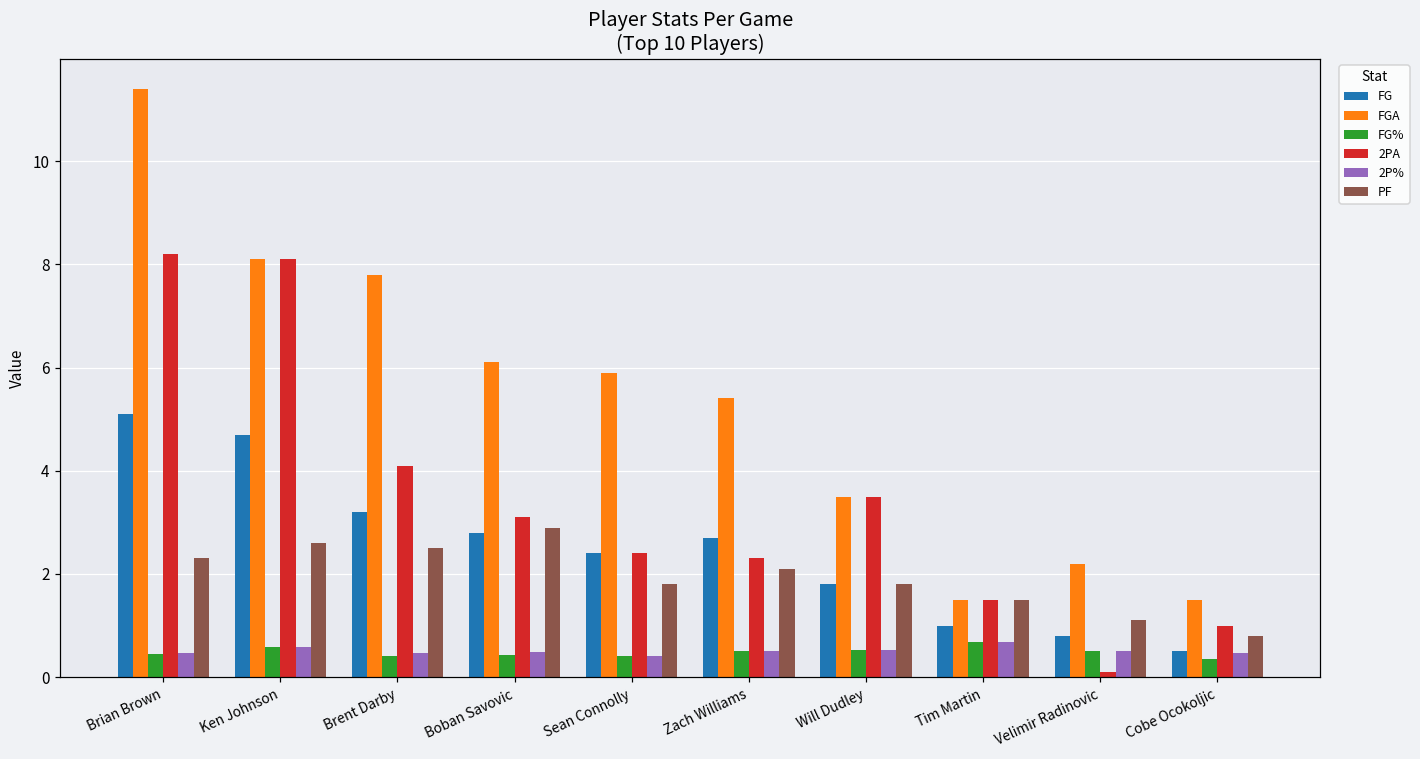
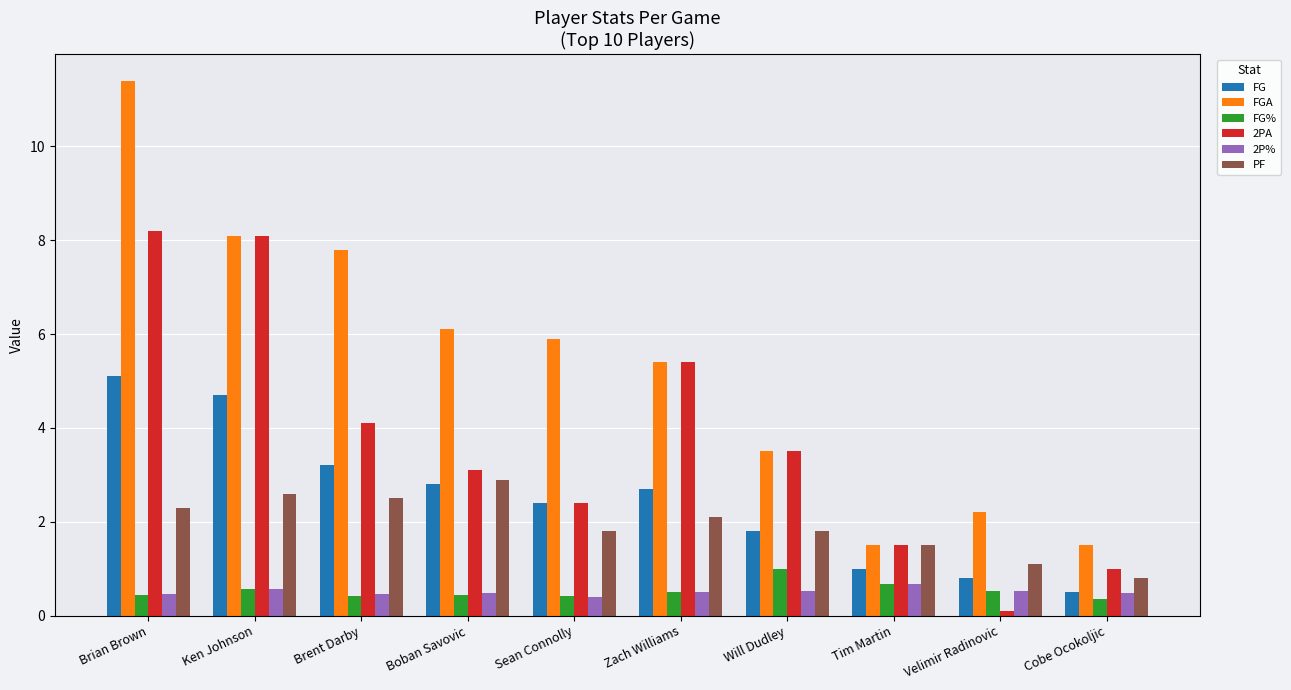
  {
    "FG": {
      "Brian Brown": 5.1,
      "Ken Johnson": 4.7,
      "Brent Darby": 3.2,
      "Boban Savovic": 2.8,
      "Sean Connolly": 2.4,
      "Zach Williams": 2.7,
      "Will Dudley": 1.8,
      "Tim Martin": 1.0,
      "Velimir Radinovic": 0.8,
      "Cobe Ocokoljic": 0.5
    },
    "FGA": {
      "Brian Brown": 11.4,
      "Ken Johnson": 8.1,
      "Brent Darby": 7.8,
      "Boban Savovic": 6.1,
      "Sean Connolly": 5.9,
      "Zach Williams": 5.4,
      "Will Dudley": 3.5,
      "Tim Martin": 1.5,
      "Velimir Radinovic": 2.2,
      "Cobe Ocokoljic": 1.5
    },
    "FG%": {
      "Brian Brown": 0.4,
      "Ken Johnson": 0.6,
      "Brent Darby": 0.4,
      "Boban Savovic": 0.4,
      "Sean Connolly": 0.4,
      "Zach Williams": 0.5,
-     "Will Dudley": 0.5,
+     "Will Dudley": 1.0,
      "Tim Martin": 0.7,
      "Velimir Radinovic": 0.5,
      "Cobe Ocokoljic": 0.4
    },
    "2PA": {
      "Brian Brown": 8.2,
      "Ken Johnson": 8.1,
      "Brent Darby": 4.1,
      "Boban Savovic": 3.1,
      "Sean Connolly": 2.4,
-     "Zach Williams": 2.3,
+     "Zach Williams": 5.4,
      "Will Dudley": 3.5,
      "Tim Martin": 1.5,
      "Velimir Radinovic": 0.1,
      "Cobe Ocokoljic": 1.0
    },
    "2P%": {
      "Brian Brown": 0.5,
      "Ken Johnson": 0.6,
      "Brent Darby": 0.5,
      "Boban Savovic": 0.5,
      "Sean Connolly": 0.4,
      "Zach Williams": 0.5,
      "Will Dudley": 0.5,
      "Tim Martin": 0.7,
      "Velimir Radinovic": 0.5,
      "Cobe Ocokoljic": 0.5
    },
    "PF": {
      "Brian Brown": 2.3,
      "Ken Johnson": 2.6,
      "Brent Darby": 2.5,
      "Boban Savovic": 2.9,
      "Sean Connolly": 1.8,
      "Zach Williams": 2.1,
      "Will Dudley": 1.8,
      "Tim Martin": 1.5,
      "Velimir Radinovic": 1.1,
      "Cobe Ocokoljic": 0.8
    }
  }
